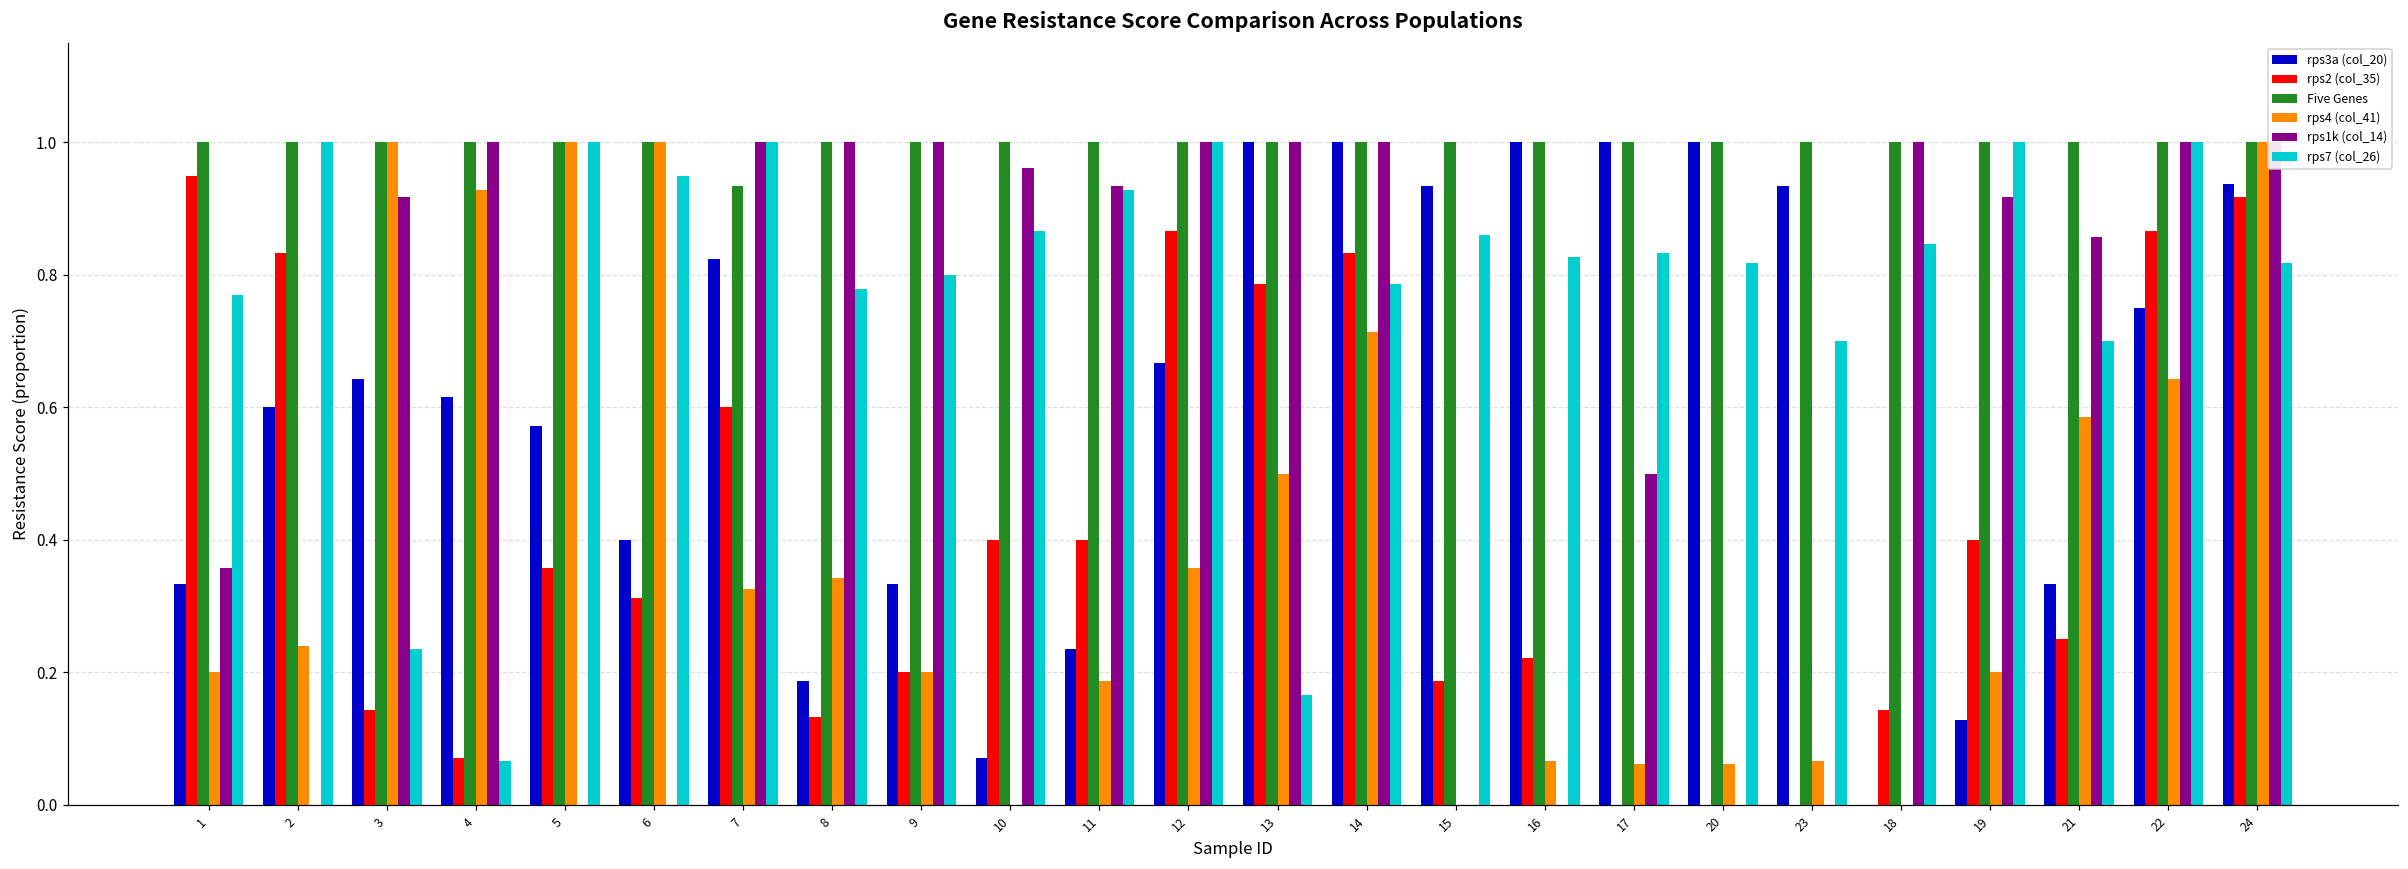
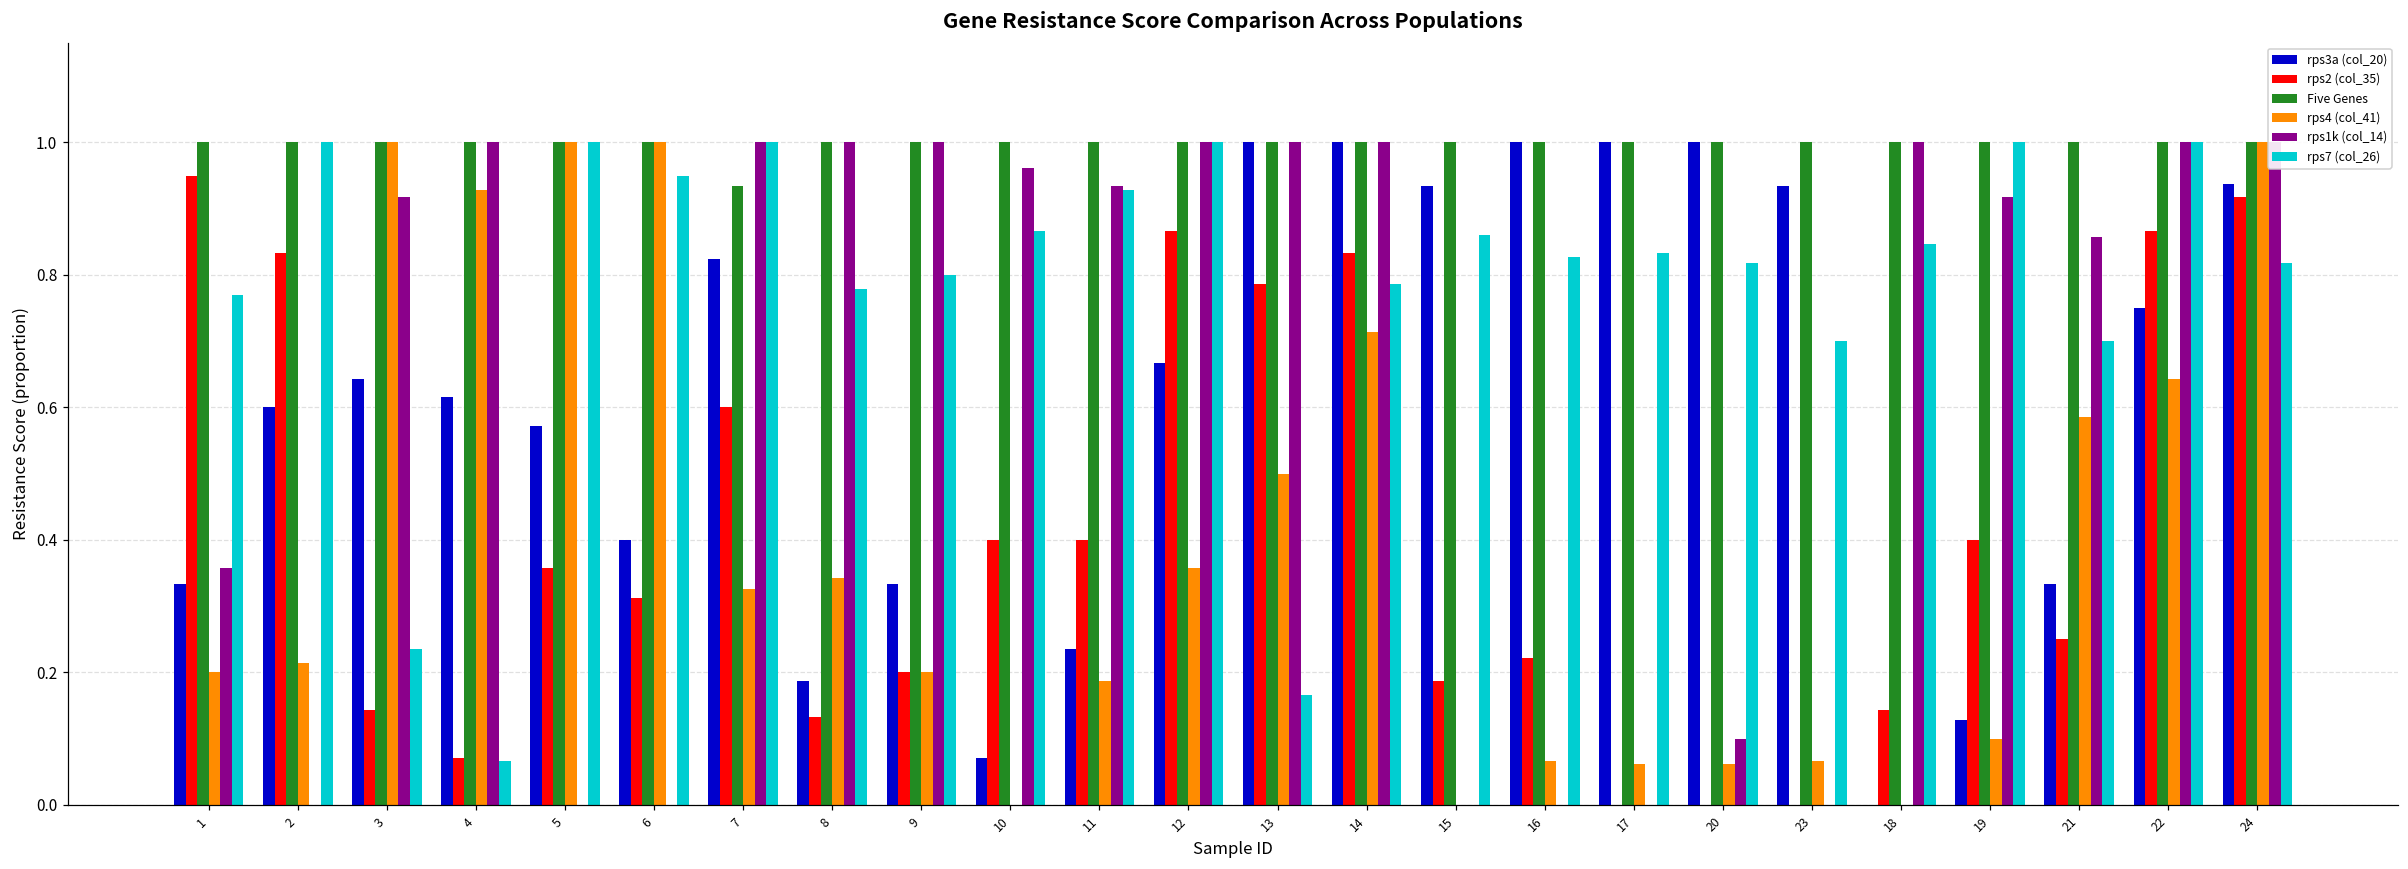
  {
    "rps3a (col_20)": {
      "1": 0.33,
      "2": 0.60,
      "3": 0.64,
      "4": 0.62,
      "5": 0.57,
      "6": 0.40,
      "7": 0.82,
      "8": 0.19,
      "9": 0.33,
      "10": 0.07,
      "11": 0.24,
      "12": 0.67,
      "13": 1.00,
      "14": 1.00,
      "15": 0.93,
      "16": 1.00,
      "17": 1.00,
      "20": 1.00,
      "23": 0.93,
      "18": 0.00,
      "19": 0.13,
      "21": 0.33,
      "22": 0.75,
      "24": 0.94
    },
    "rps2 (col_35)": {
      "1": 0.95,
      "2": 0.83,
      "3": 0.14,
      "4": 0.07,
      "5": 0.36,
      "6": 0.31,
      "7": 0.60,
      "8": 0.13,
      "9": 0.20,
      "10": 0.40,
      "11": 0.40,
      "12": 0.87,
      "13": 0.79,
      "14": 0.83,
      "15": 0.19,
      "16": 0.22,
      "17": 0.00,
      "20": 0.00,
      "23": 0.00,
      "18": 0.14,
      "19": 0.40,
      "21": 0.25,
      "22": 0.87,
      "24": 0.92
    },
    "Five Genes": {
      "1": 1.00,
      "2": 1.00,
      "3": 1.00,
      "4": 1.00,
      "5": 1.00,
      "6": 1.00,
      "7": 0.93,
      "8": 1.00,
      "9": 1.00,
      "10": 1.00,
      "11": 1.00,
      "12": 1.00,
      "13": 1.00,
      "14": 1.00,
      "15": 1.00,
      "16": 1.00,
      "17": 1.00,
      "20": 1.00,
      "23": 1.00,
      "18": 1.00,
      "19": 1.00,
      "21": 1.00,
      "22": 1.00,
      "24": 1.00
    },
    "rps4 (col_41)": {
      "1": 0.20,
-     "2": 0.24,
+     "2": 0.21,
      "3": 1.00,
      "4": 0.93,
      "5": 1.00,
      "6": 1.00,
      "7": 0.33,
      "8": 0.34,
      "9": 0.20,
      "10": 0.00,
      "11": 0.19,
      "12": 0.36,
      "13": 0.50,
      "14": 0.71,
      "15": 0.00,
      "16": 0.07,
      "17": 0.06,
      "20": 0.06,
      "23": 0.07,
      "18": 0.00,
-     "19": 0.2,
+     "19": 0.1,
      "21": 0.59,
      "22": 0.64,
      "24": 1.00
    },
    "rps1k (col_14)": {
      "1": 0.36,
      "2": 0.0,
      "3": 0.92,
      "4": 1.0,
      "5": 0.0,
      "6": 0.0,
      "7": 1.0,
      "8": 1.0,
      "9": 1.0,
      "10": 0.96,
      "11": 0.93,
      "12": 1.0,
      "13": 1.0,
      "14": 1.0,
      "15": 0.0,
      "16": 0.0,
-     "17": 0.5,
-     "20": 0.0,
+     "17": 0.0,
+     "20": 0.1,
      "23": 0.0,
      "18": 1.0,
      "19": 0.92,
      "21": 0.86,
      "22": 1.0
    },
    "rps7 (col_26)": {
      "1": 0.77,
      "2": 1.00,
      "3": 0.24,
      "4": 0.07,
      "5": 1.00,
      "6": 0.95,
      "7": 1.00,
      "8": 0.78,
      "9": 0.80,
      "10": 0.87,
      "11": 0.93,
      "12": 1.00,
      "13": 0.17,
      "14": 0.79,
      "15": 0.86,
      "16": 0.83,
      "17": 0.83,
      "20": 0.82,
      "23": 0.70,
      "18": 0.85,
      "19": 1.00,
      "21": 0.70,
      "22": 1.00,
      "24": 0.82
    }
  }
